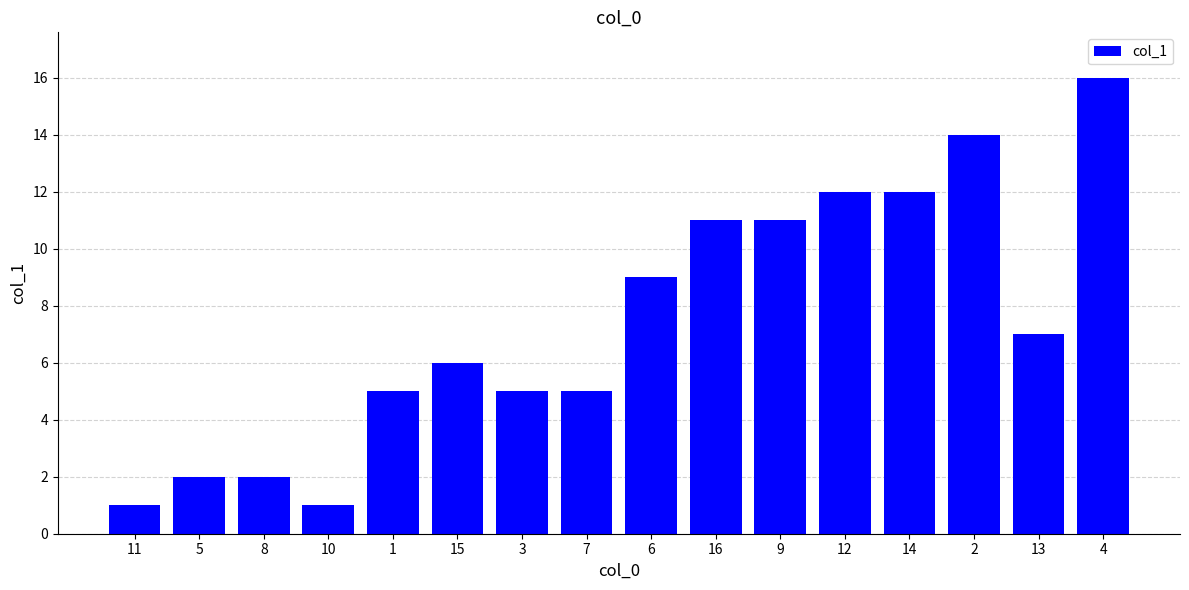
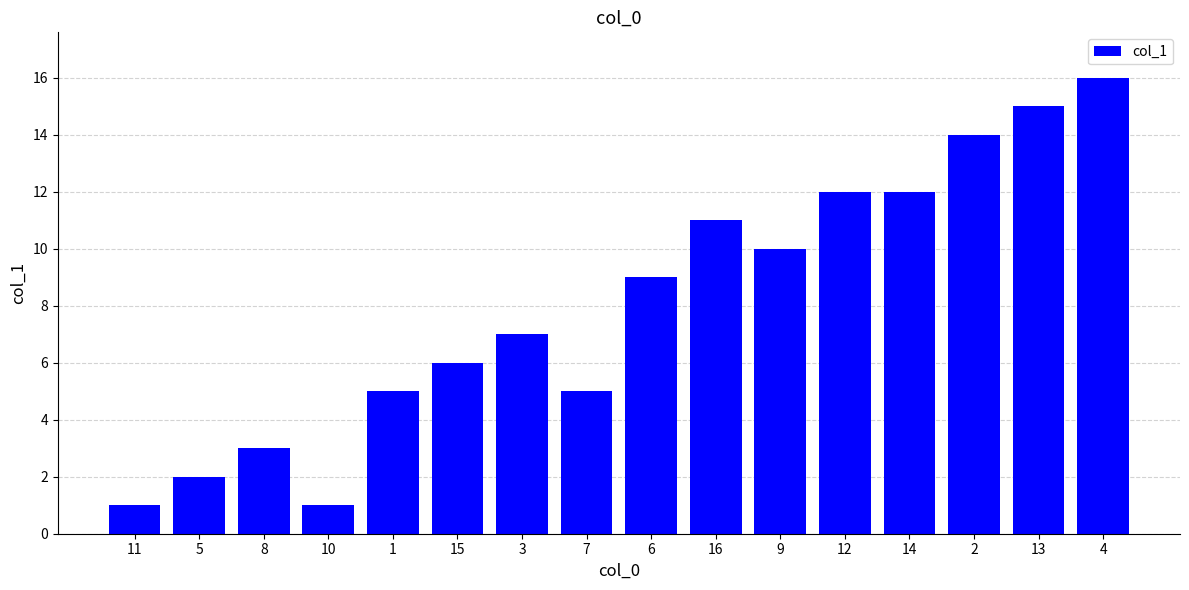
  {
    "11": 1,
    "5": 2,
-   "8": 2,
+   "8": 3,
    "10": 1,
    "1": 5,
    "15": 6,
-   "3": 5,
+   "3": 7,
    "7": 5,
    "6": 9,
    "16": 11,
-   "9": 11,
+   "9": 10,
    "12": 12,
    "14": 12,
    "2": 14,
-   "13": 7,
+   "13": 15,
    "4": 16
  }
